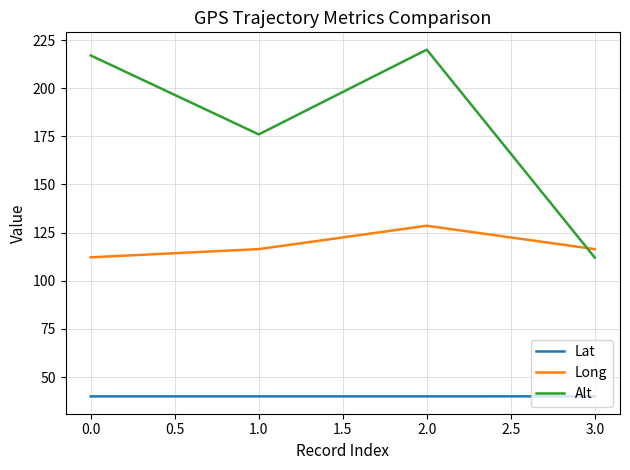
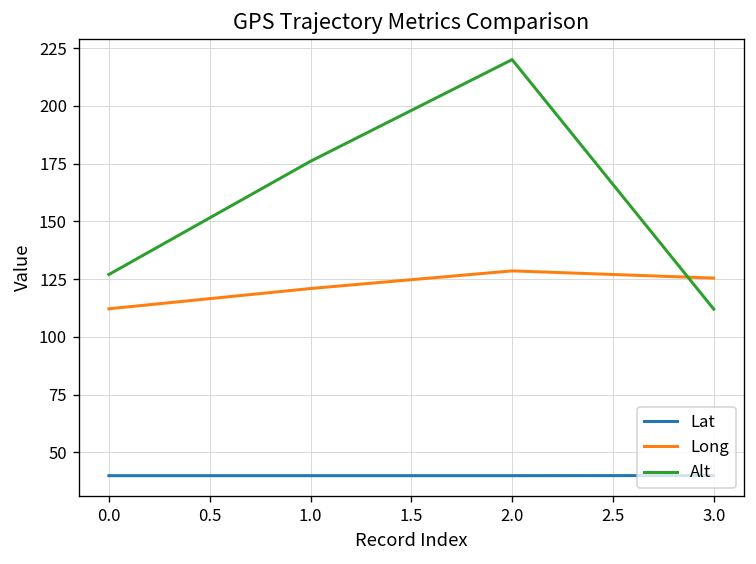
  {
    "Lat": {
      "0.0": 40,
      "1.0": 40,
      "2.0": 40
    },
    "Long": {
      "0.0": 112,
-     "1.0": 116,
+     "1.0": 121,
      "2.0": 129,
-     "3.0": 116
+     "3.0": 125
    },
    "Alt": {
-     "0.0": 217,
+     "0.0": 127,
      "1.0": 176,
      "2.0": 220,
      "3.0": 112
    }
  }
